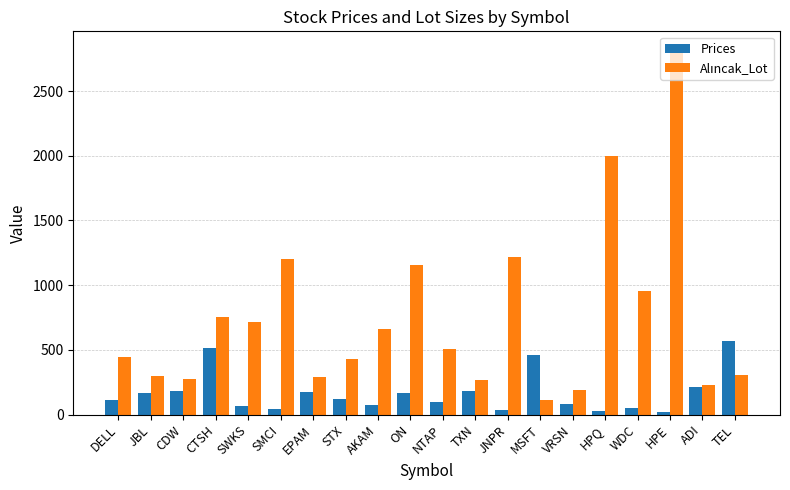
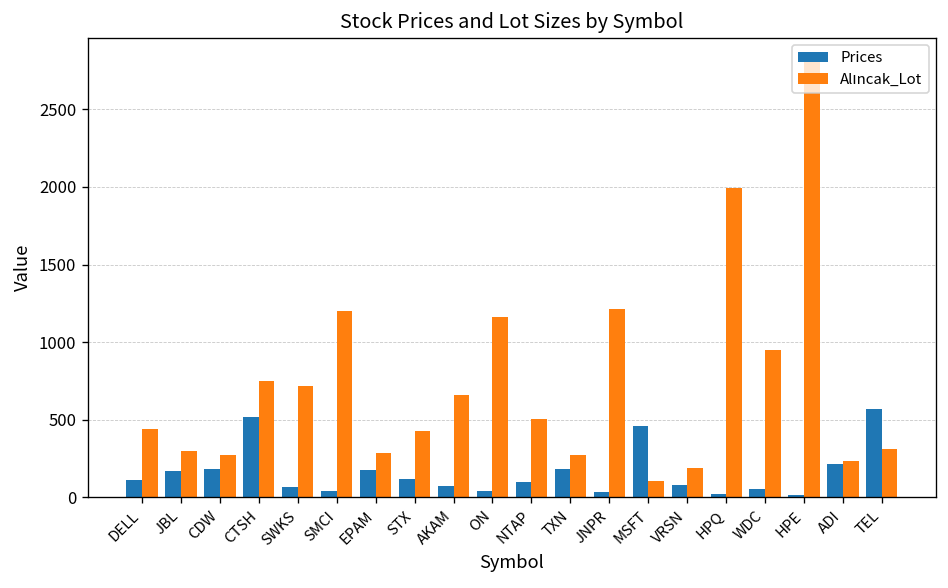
  {
    "Prices": {
      "DELL": 110,
      "JBL": 170,
      "CDW": 180,
      "CTSH": 520,
      "SWKS": 70,
      "SMCI": 40,
      "EPAM": 170,
      "STX": 120,
      "AKAM": 80,
-     "ON": 160,
+     "ON": 40,
      "NTAP": 100,
      "TXN": 180,
      "JNPR": 40,
      "MSFT": 460,
      "VRSN": 80,
      "HPQ": 30,
      "WDC": 50,
      "ADI": 220,
      "TEL": 570
    },
    "Alıncak_Lot": {
      "DELL": 440,
      "JBL": 300,
      "CDW": 270,
      "CTSH": 750,
      "SWKS": 720,
      "SMCI": 1200,
      "EPAM": 290,
      "STX": 430,
      "AKAM": 660,
      "ON": 1160,
      "NTAP": 510,
      "TXN": 270,
      "JNPR": 1220,
      "MSFT": 110,
      "VRSN": 190,
      "HPQ": 2000,
      "WDC": 950,
      "ADI": 230,
      "TEL": 310
    }
  }
